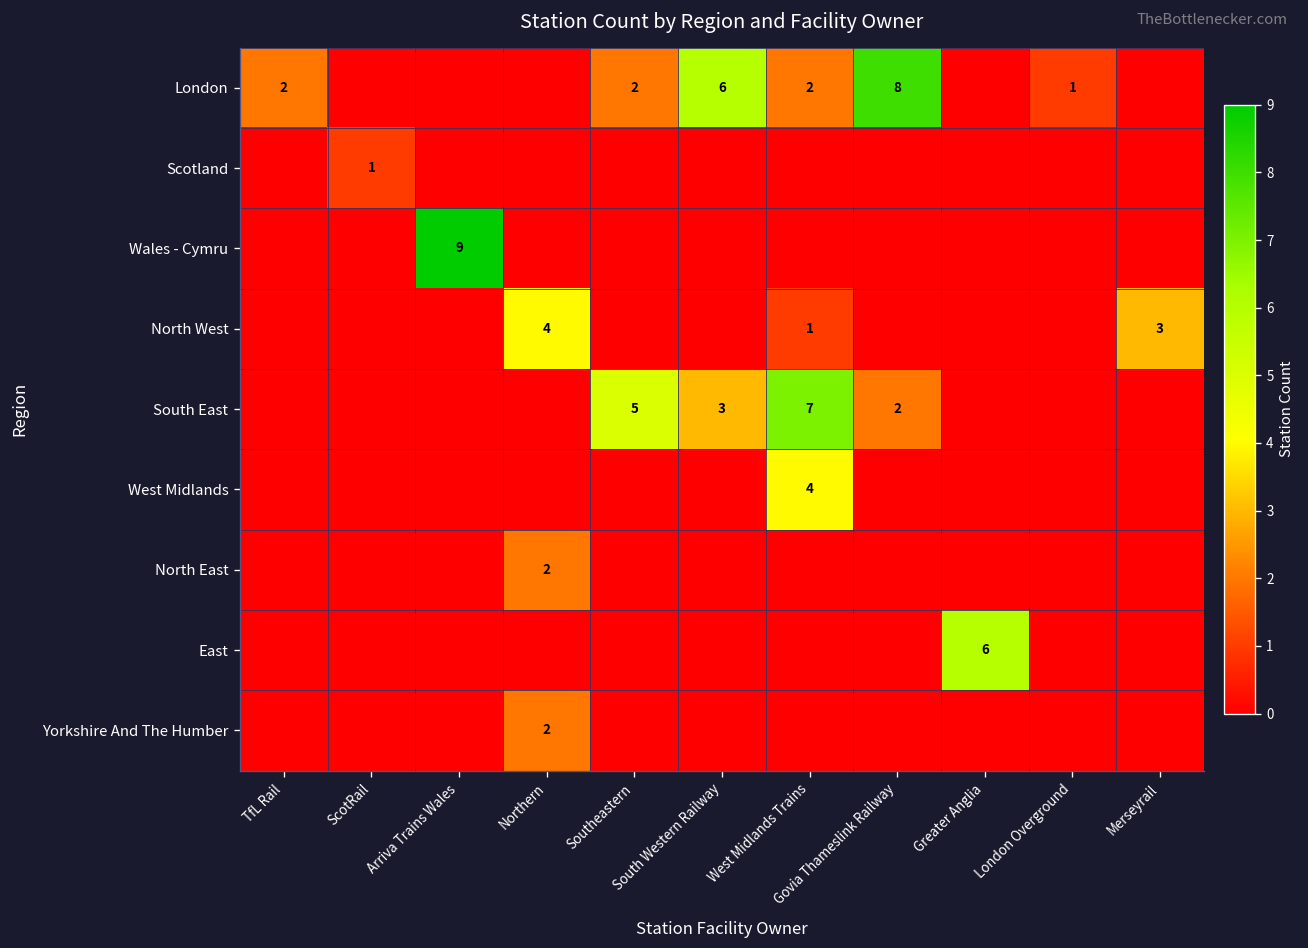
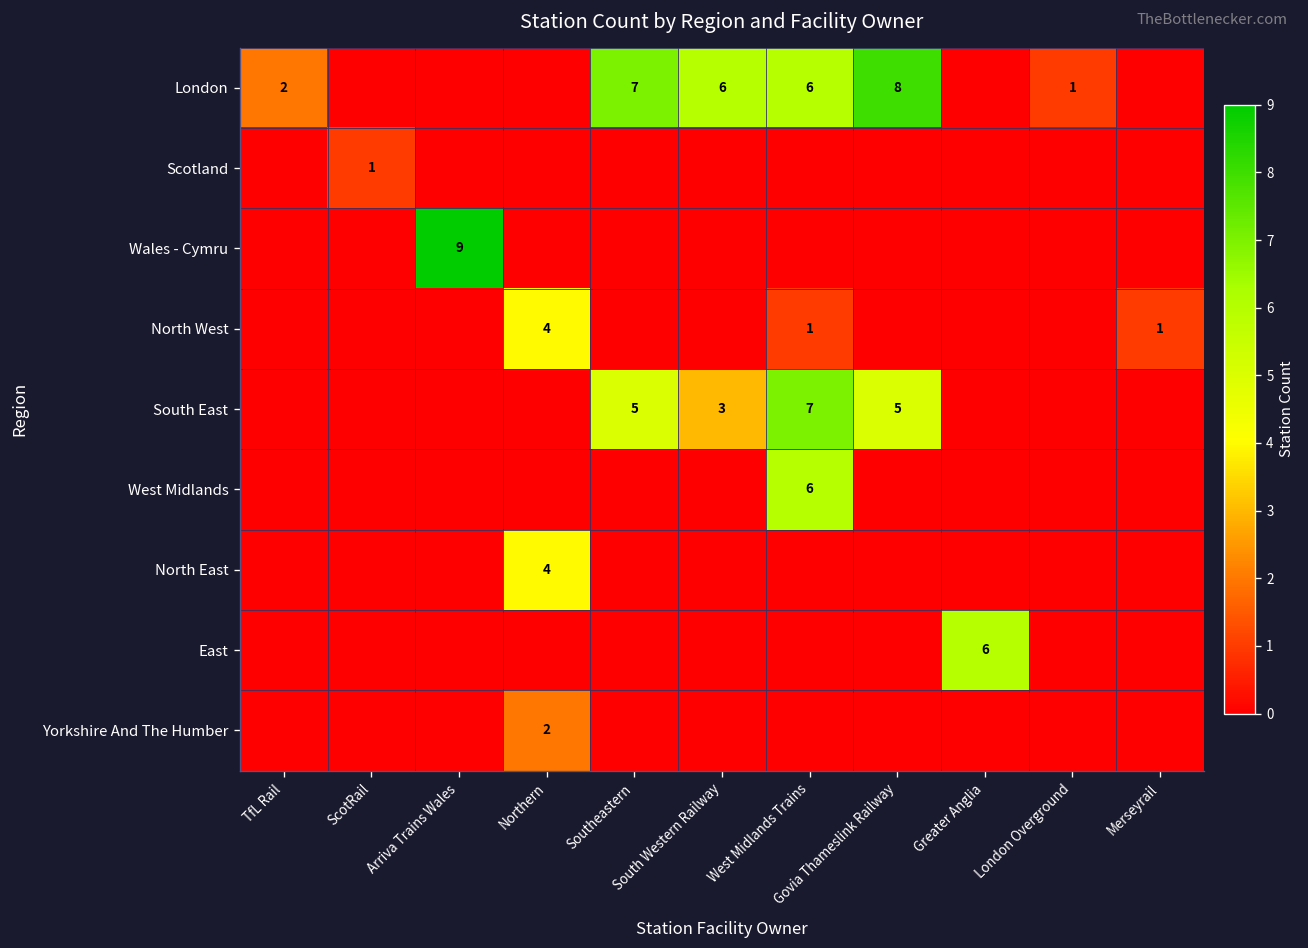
  {
    "London": {
      "TfL Rail": 2,
-     "Southeastern": 2,
+     "Southeastern": 7,
      "South Western Railway": 6,
-     "West Midlands Trains": 2,
+     "West Midlands Trains": 6,
      "Govia Thameslink Railway": 8,
      "London Overground": 1
    },
    "Scotland": {
      "ScotRail": 1
    },
    "Wales - Cymru": {
      "Arriva Trains Wales": 9
    },
    "North West": {
      "Northern": 4,
      "West Midlands Trains": 1,
-     "Merseyrail": 3
+     "Merseyrail": 1
    },
    "South East": {
      "Southeastern": 5,
      "South Western Railway": 3,
      "West Midlands Trains": 7,
-     "Govia Thameslink Railway": 2
+     "Govia Thameslink Railway": 5
    },
    "West Midlands": {
-     "West Midlands Trains": 4
+     "West Midlands Trains": 6
    },
    "North East": {
-     "Northern": 2
+     "Northern": 4
    },
    "East": {
      "Greater Anglia": 6
    },
    "Yorkshire And The Humber": {
      "Northern": 2
    }
  }
